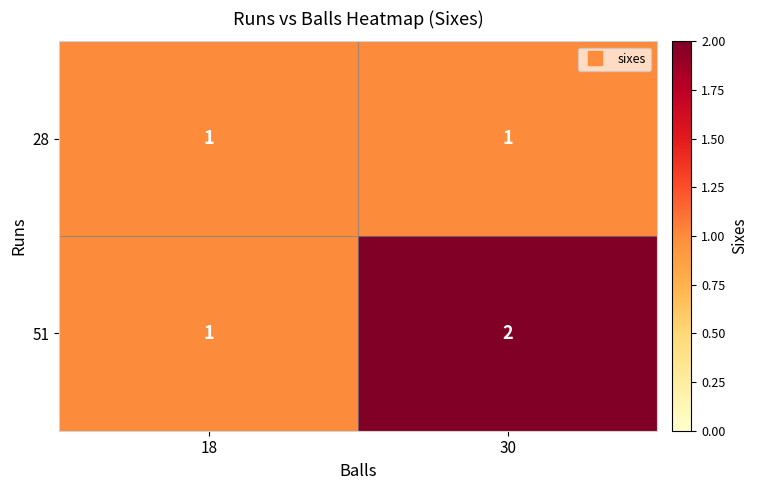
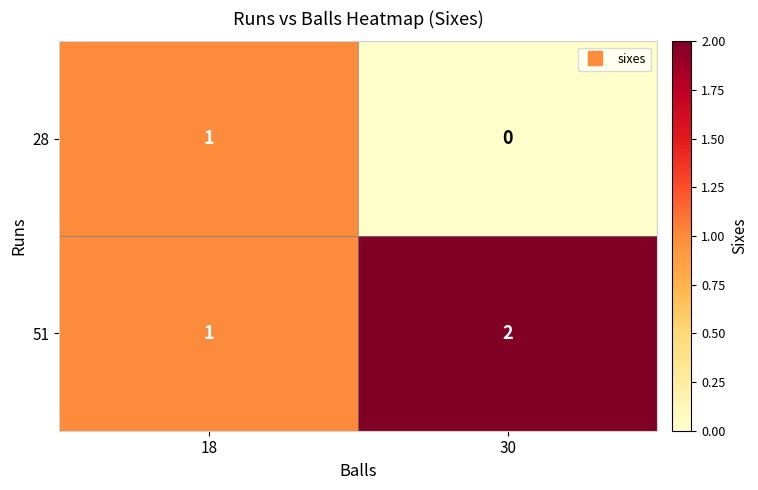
  {
    "28": {
      "18": 1,
-     "30": 1
+     "30": 0
    },
    "51": {
      "18": 1,
      "30": 2
    }
  }
